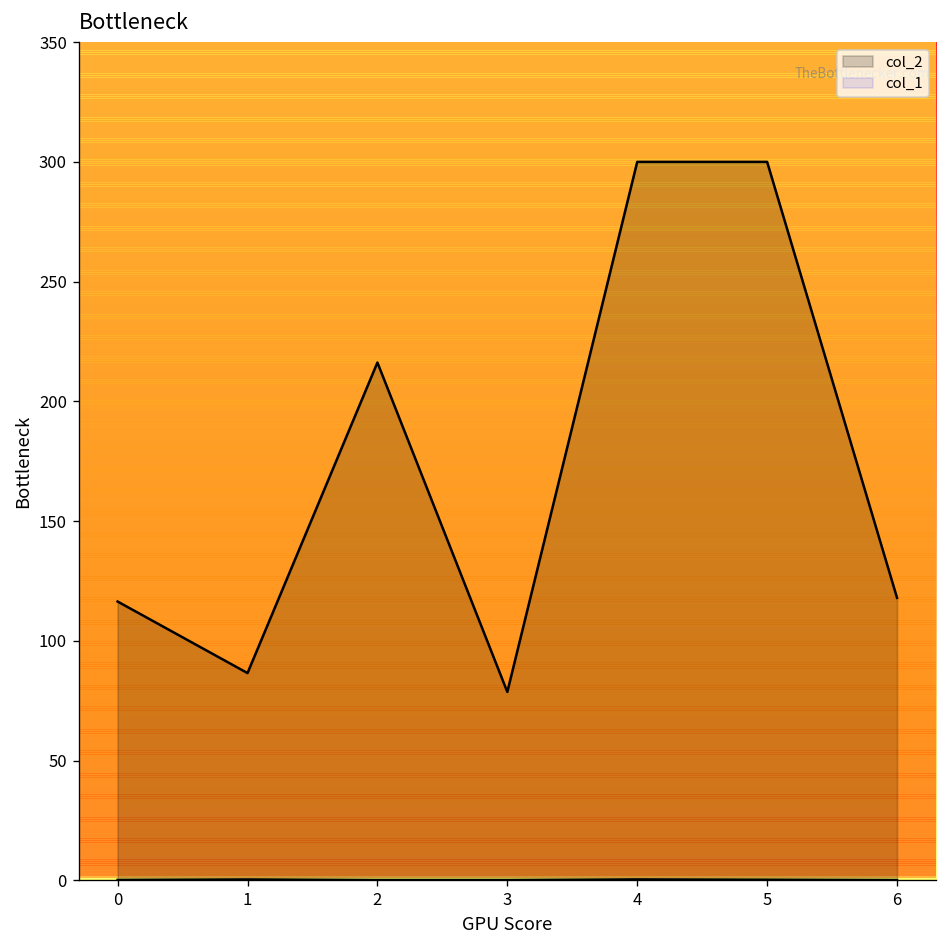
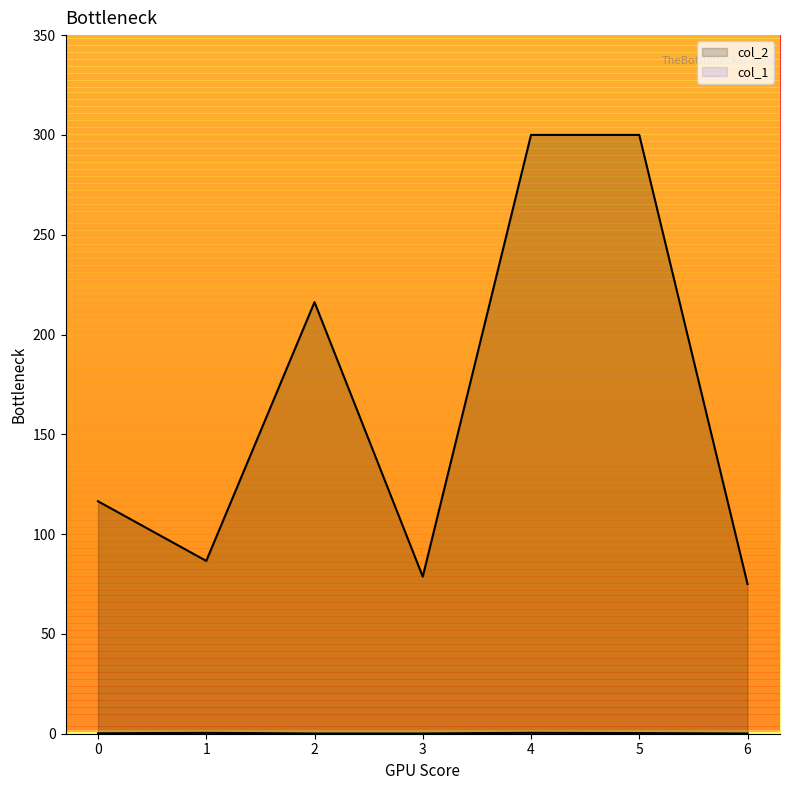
  {
    "col_2": {
      "0": 116,
      "1": 87,
      "2": 216,
      "3": 79,
      "4": 300,
      "5": 300,
-     "6": 118
+     "6": 75
    },
    "col_1": {
      "0": 0,
      "1": 0,
      "2": 0,
      "3": 0,
      "4": 0,
      "5": 0,
      "6": 0
    }
  }
